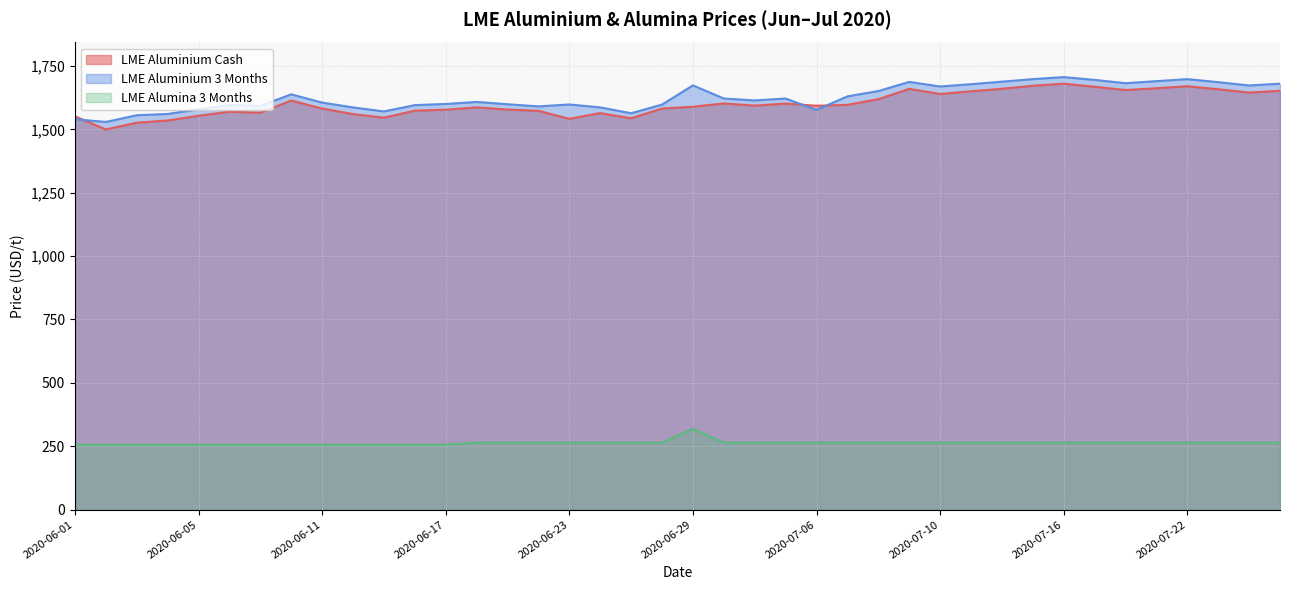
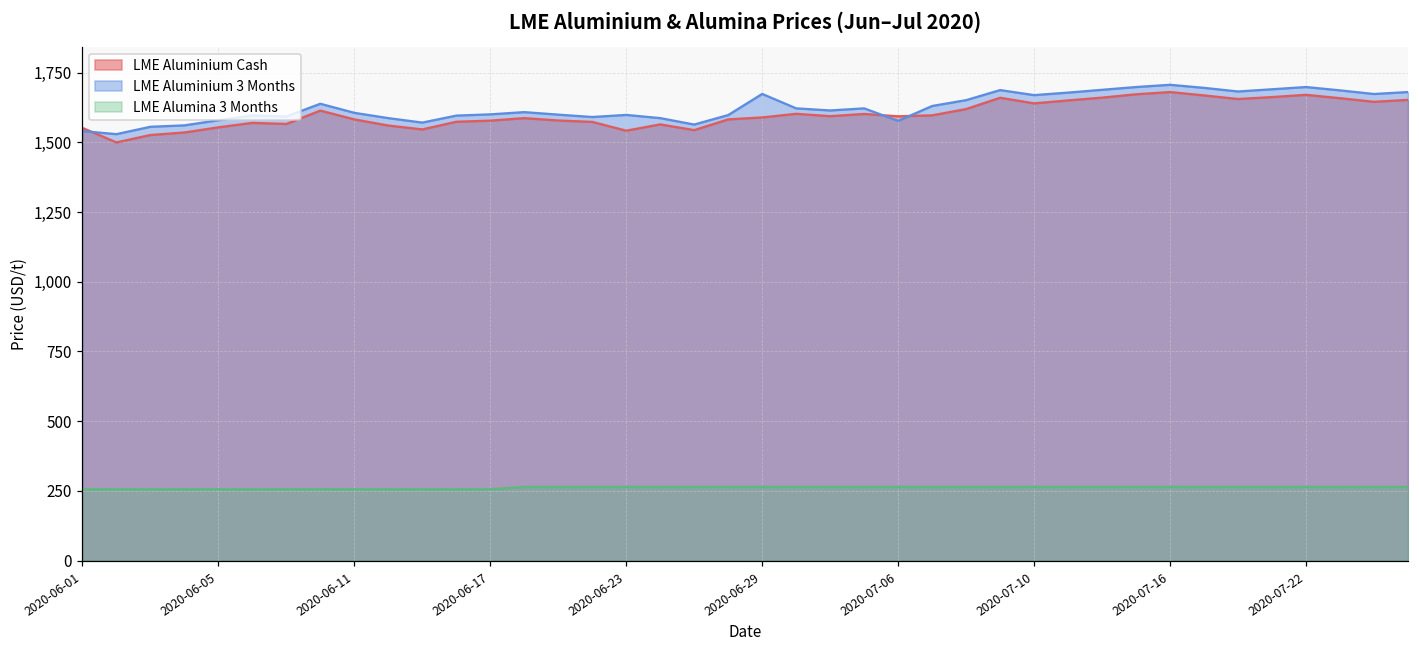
  {
    "LME Aluminium Cash": {
      "2020-06-01": "1,550",
      "2020-06-05": "1,550",
      "2020-06-11": "1,580",
      "2020-06-17": "1,580",
      "2020-06-23": "1,540",
      "2020-06-29": "1,590",
      "2020-07-06": "1,590",
      "2020-07-10": "1,640",
      "2020-07-16": "1,680",
      "2020-07-22": "1,670"
    },
    "LME Aluminium 3 Months": {
      "2020-06-01": "1,540",
      "2020-06-11": "1,610",
      "2020-06-17": "1,600",
      "2020-06-23": "1,600",
      "2020-06-29": "1,670",
      "2020-07-06": "1,580",
      "2020-07-10": "1,670",
      "2020-07-16": "1,710",
      "2020-07-22": "1,700"
    },
    "LME Alumina 3 Months": {
      "2020-06-01": "260",
      "2020-06-05": "260",
      "2020-06-11": "260",
      "2020-06-17": "260",
      "2020-06-23": "260",
-     "2020-06-29": "320",
+     "2020-06-29": "260",
      "2020-07-06": "260",
      "2020-07-10": "260",
      "2020-07-16": "260",
      "2020-07-22": "260"
    }
  }
